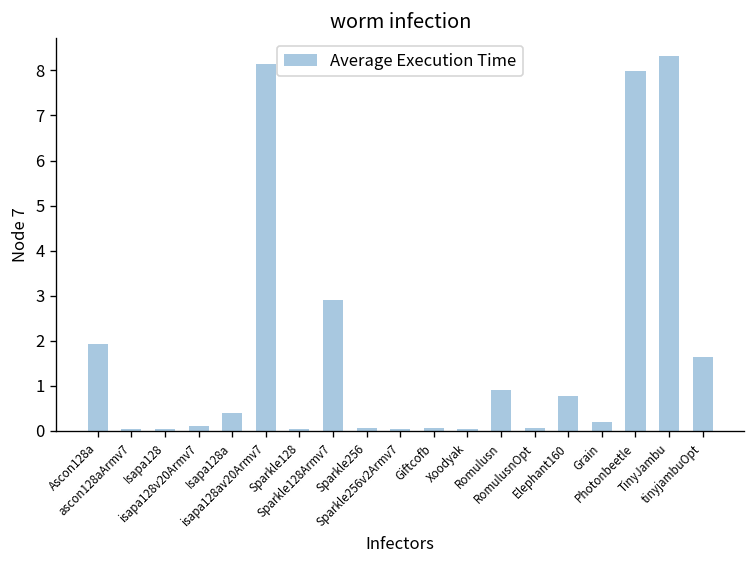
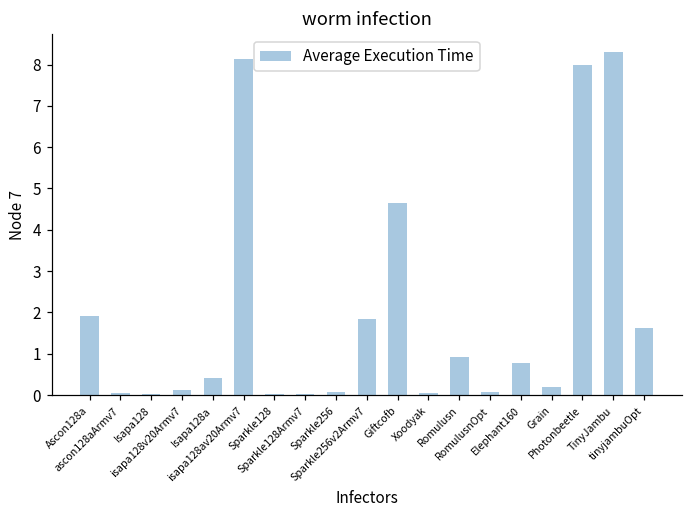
  {
    "Ascon128a": 1.9,
    "isapa128v20Armv7": 0.1,
    "Isapa128a": 0.4,
    "isapa128av20Armv7": 8.1,
-   "Sparkle128Armv7": 2.9,
-   "Sparkle256v2Armv7": 0.0,
-   "Giftcofb": 0.1,
+   "Sparkle128Armv7": 0.0,
+   "Sparkle256v2Armv7": 1.8,
+   "Giftcofb": 4.7,
    "Romulusn": 0.9,
    "Elephant160": 0.8,
    "Grain": 0.2,
    "Photonbeetle": 8.0,
    "TinyJambu": 8.3,
    "tinyjambuOpt": 1.6
  }
